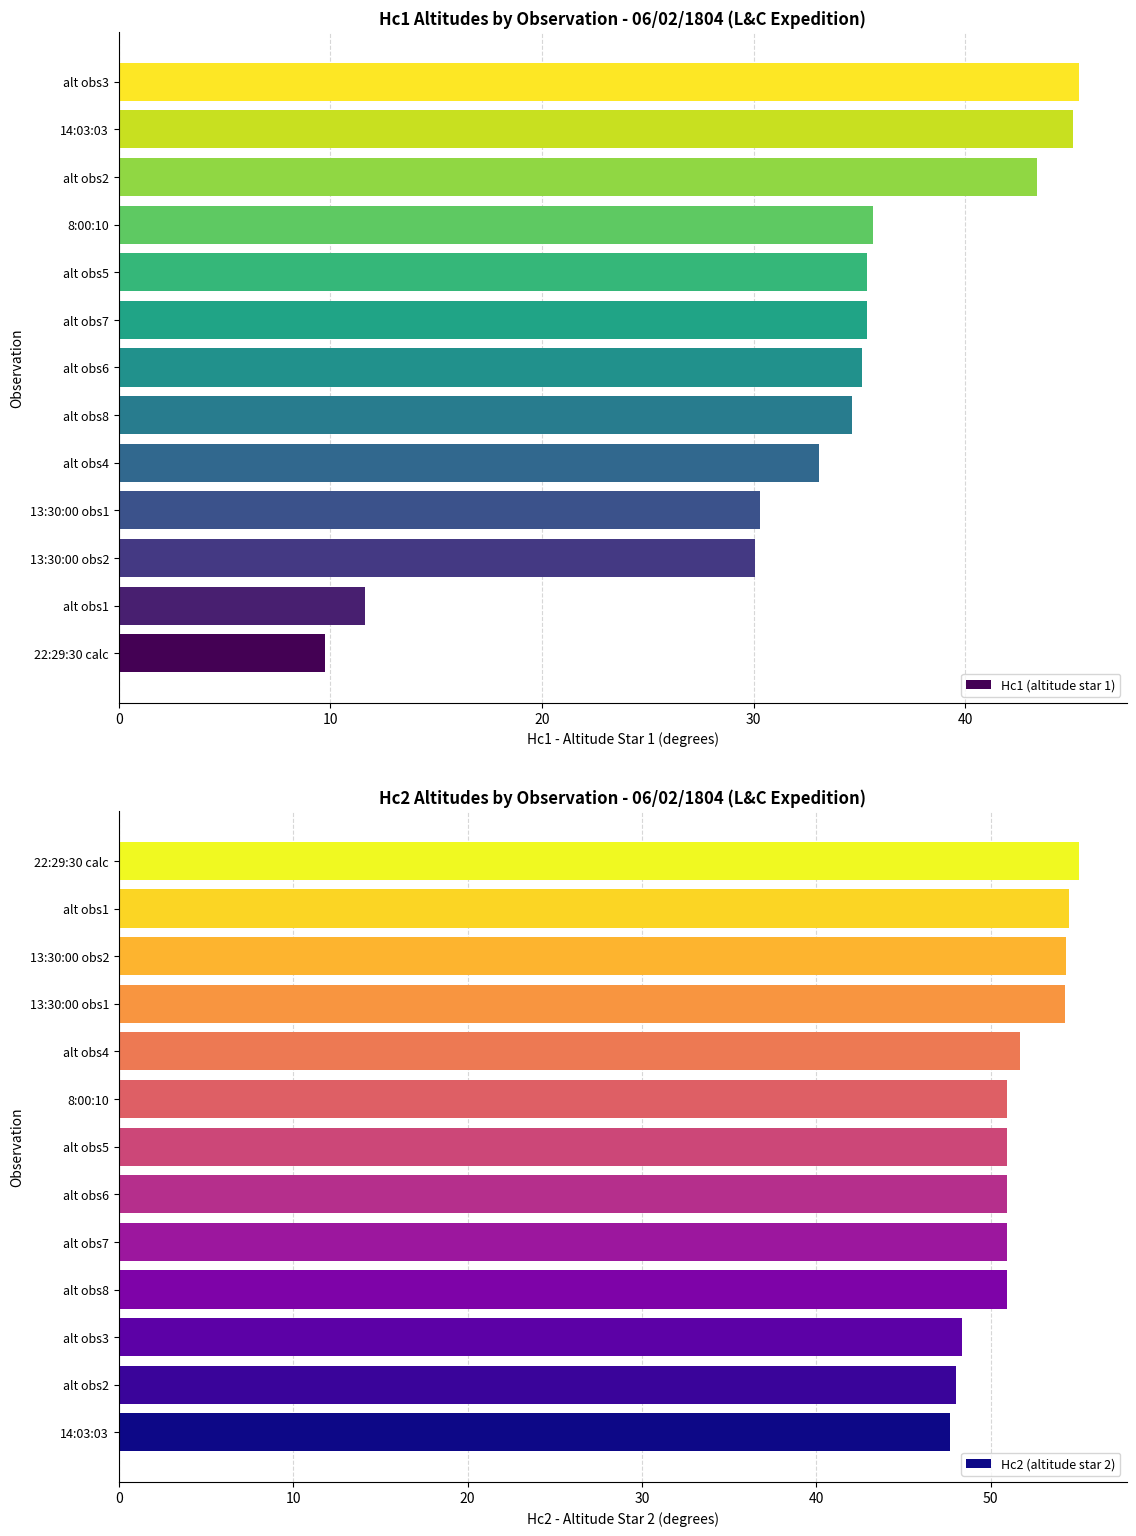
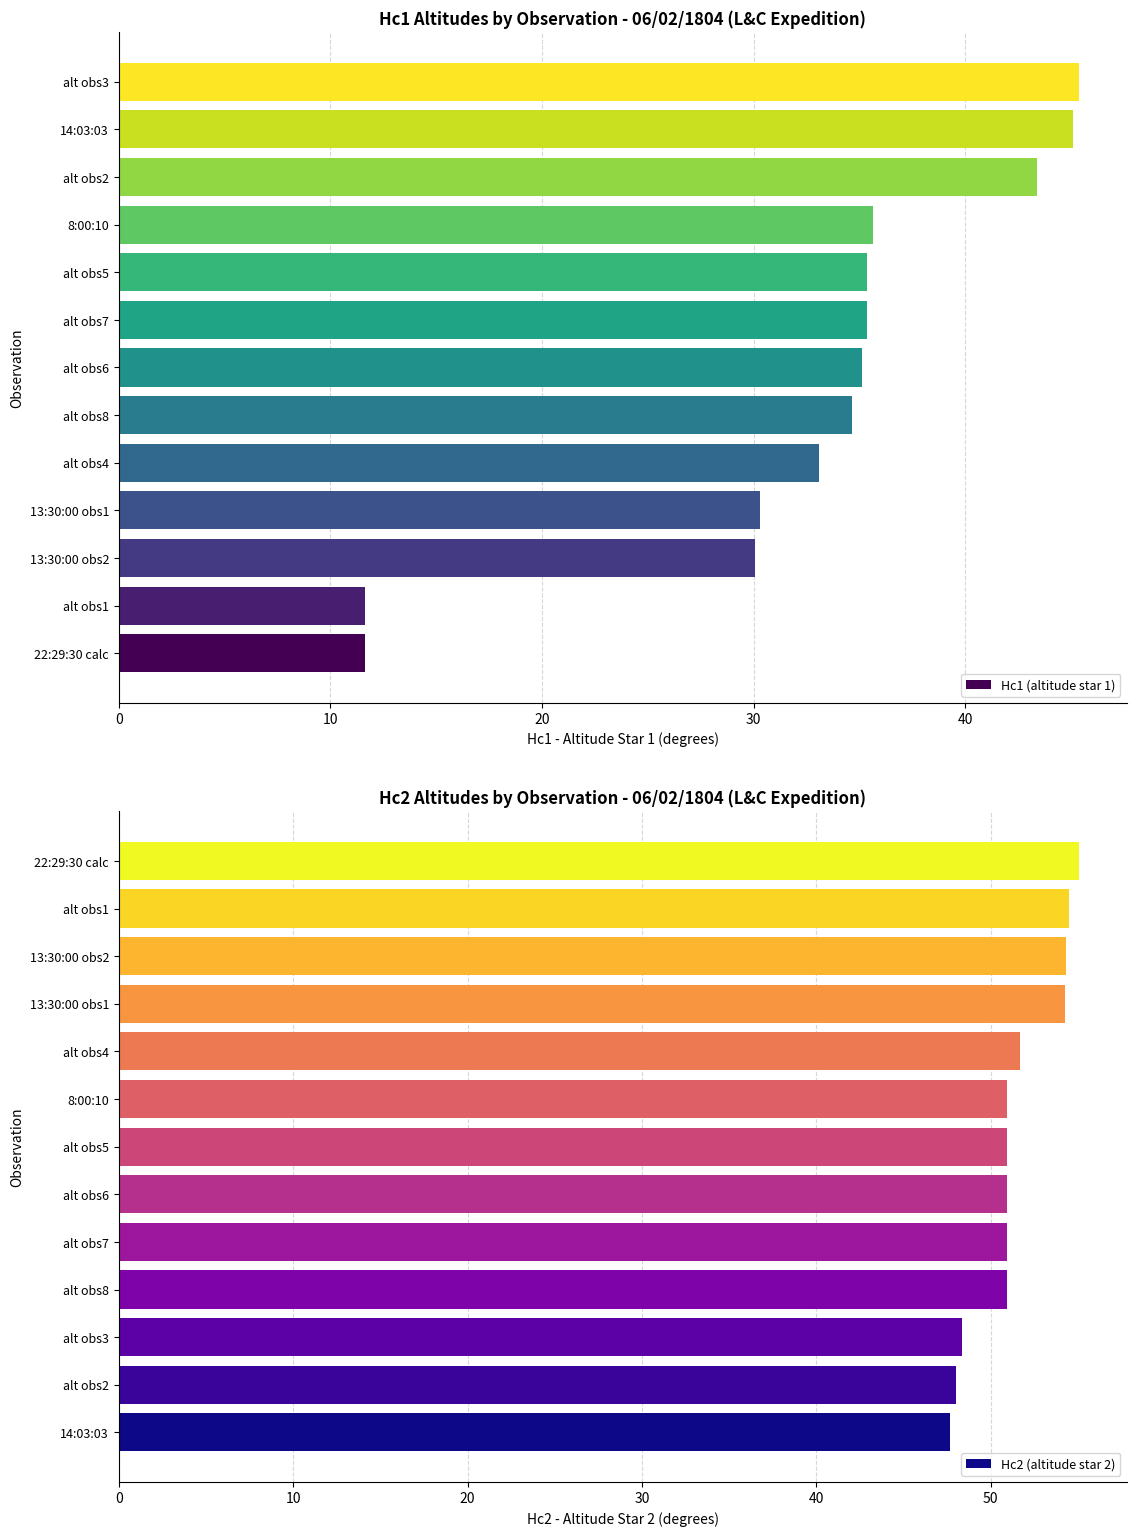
  {
    "Hc1 Altitudes by Observation - 06/02/1804 (L&C Expedition)": {
      "alt obs3": 45.4,
      "14:03:03": 45.1,
      "alt obs2": 43.4,
      "8:00:10": 35.6,
      "alt obs5": 35.4,
      "alt obs7": 35.4,
      "alt obs6": 35.1,
      "alt obs8": 34.6,
      "alt obs4": 33.1,
      "13:30:00 obs1": 30.3,
      "13:30:00 obs2": 30.0,
      "alt obs1": 11.6,
-     "22:29:30 calc": 9.7
+     "22:29:30 calc": 11.6
    },
    "Hc2 Altitudes by Observation - 06/02/1804 (L&C Expedition)": {
      "22:29:30 calc": 55.0,
      "alt obs1": 54.5,
      "13:30:00 obs2": 54.3,
      "13:30:00 obs1": 54.3,
      "alt obs4": 51.7,
      "8:00:10": 50.9,
      "alt obs5": 50.9,
      "alt obs6": 50.9,
      "alt obs7": 50.9,
      "alt obs8": 50.9,
      "alt obs3": 48.4,
      "alt obs2": 48.0,
      "14:03:03": 47.7
    }
  }
